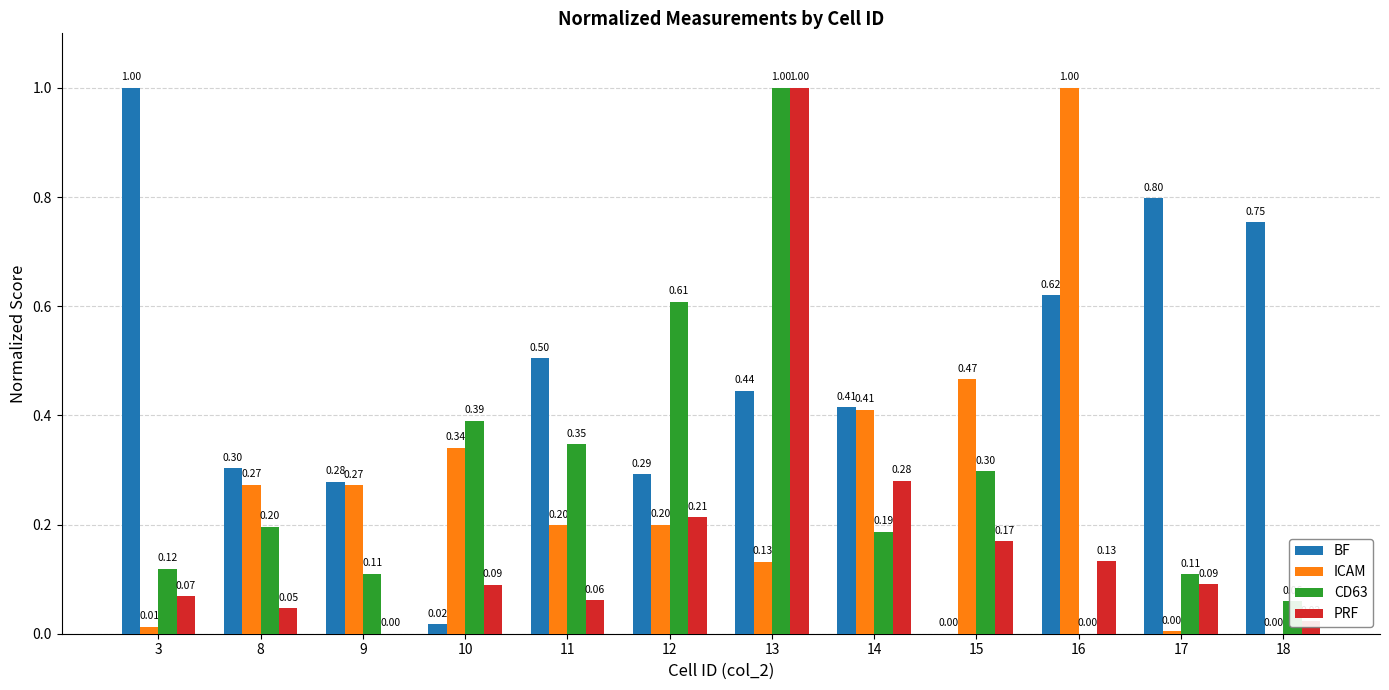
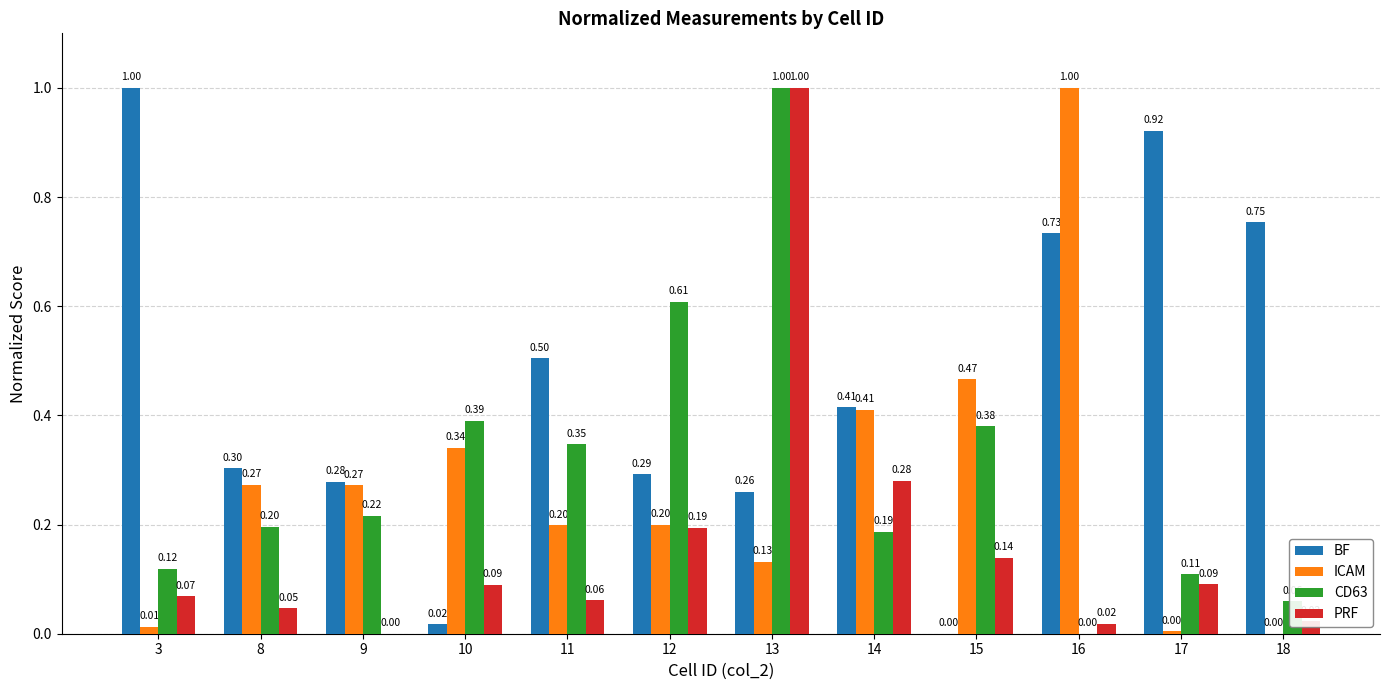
  {
    "BF": {
      "3": 1.00,
      "8": 0.30,
      "9": 0.28,
      "10": 0.02,
      "11": 0.50,
      "12": 0.29,
-     "13": 0.44,
+     "13": 0.26,
      "14": 0.41,
      "15": 0.00,
-     "16": 0.62,
-     "17": 0.80,
+     "16": 0.73,
+     "17": 0.92,
      "18": 0.75
    },
    "ICAM": {
      "3": 0.01,
      "8": 0.27,
      "9": 0.27,
      "10": 0.34,
      "11": 0.20,
      "12": 0.20,
      "13": 0.13,
      "14": 0.41,
      "15": 0.47,
      "16": 1.00,
      "17": 0.00,
      "18": 0.00
    },
    "CD63": {
      "3": 0.12,
      "8": 0.20,
-     "9": 0.11,
+     "9": 0.22,
      "10": 0.39,
      "11": 0.35,
      "12": 0.61,
      "13": 1.00,
      "14": 0.19,
-     "15": 0.30,
+     "15": 0.38,
      "16": 0.00,
      "17": 0.11
    },
    "PRF": {
      "3": 0.07,
      "8": 0.05,
      "9": 0.00,
      "10": 0.09,
      "11": 0.06,
-     "12": 0.21,
+     "12": 0.19,
      "13": 1.00,
      "14": 0.28,
-     "15": 0.17,
-     "16": 0.13,
+     "15": 0.14,
+     "16": 0.02,
      "17": 0.09
    }
  }
